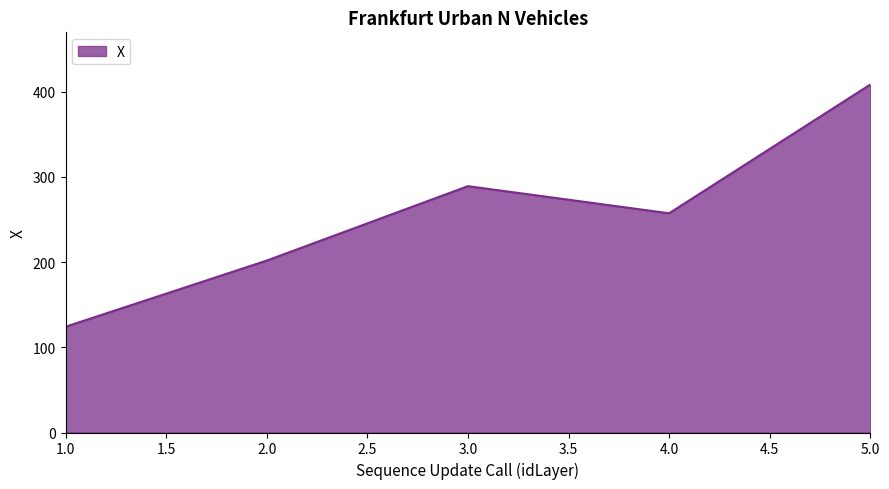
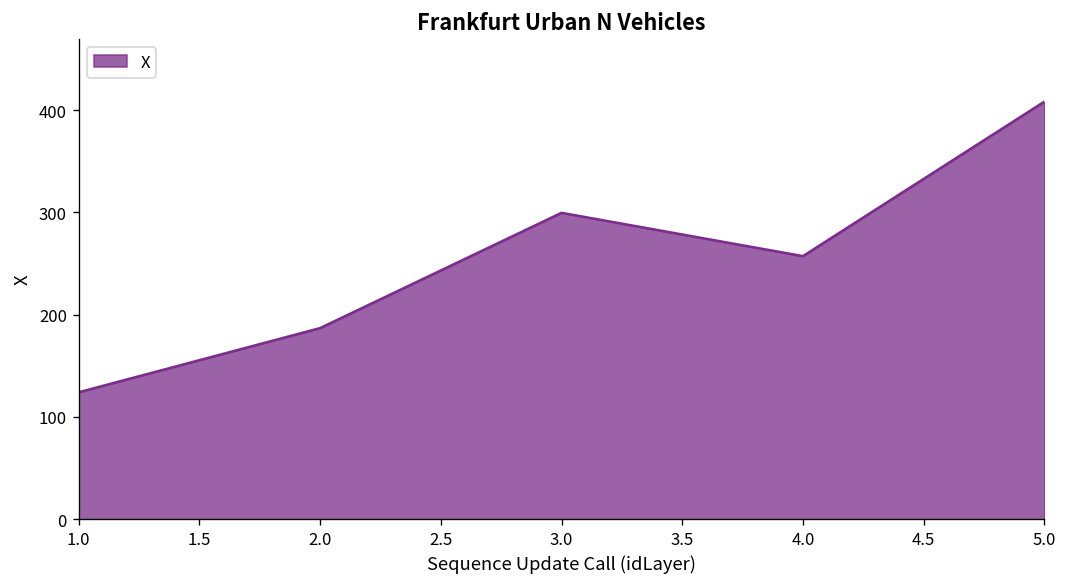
  {
    "1.0": 120,
-   "2.0": 200,
-   "3.0": 290,
+   "2.0": 190,
+   "3.0": 300,
    "4.0": 260,
    "5.0": 410
  }
